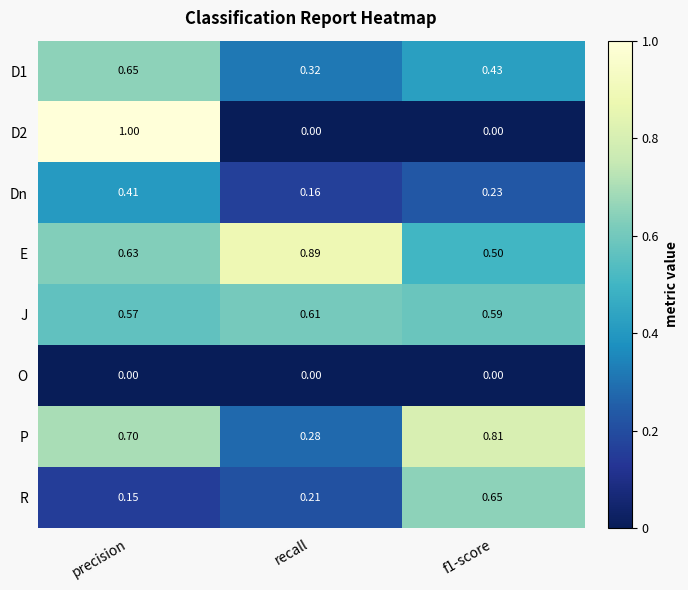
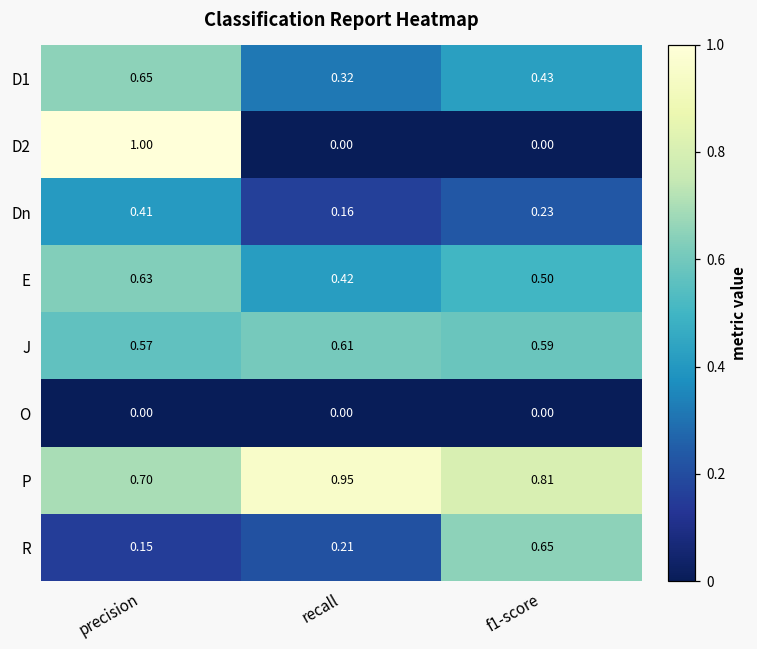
  {
    "D1": {
      "precision": 0.65,
      "recall": 0.32,
      "f1-score": 0.43
    },
    "D2": {
      "precision": 1.00,
      "recall": 0.00,
      "f1-score": 0.00
    },
    "Dn": {
      "precision": 0.41,
      "recall": 0.16,
      "f1-score": 0.23
    },
    "E": {
      "precision": 0.63,
-     "recall": 0.89,
+     "recall": 0.42,
      "f1-score": 0.50
    },
    "J": {
      "precision": 0.57,
      "recall": 0.61,
      "f1-score": 0.59
    },
    "O": {
      "precision": 0.00,
      "recall": 0.00,
      "f1-score": 0.00
    },
    "P": {
      "precision": 0.70,
-     "recall": 0.28,
+     "recall": 0.95,
      "f1-score": 0.81
    },
    "R": {
      "precision": 0.15,
      "recall": 0.21,
      "f1-score": 0.65
    }
  }
